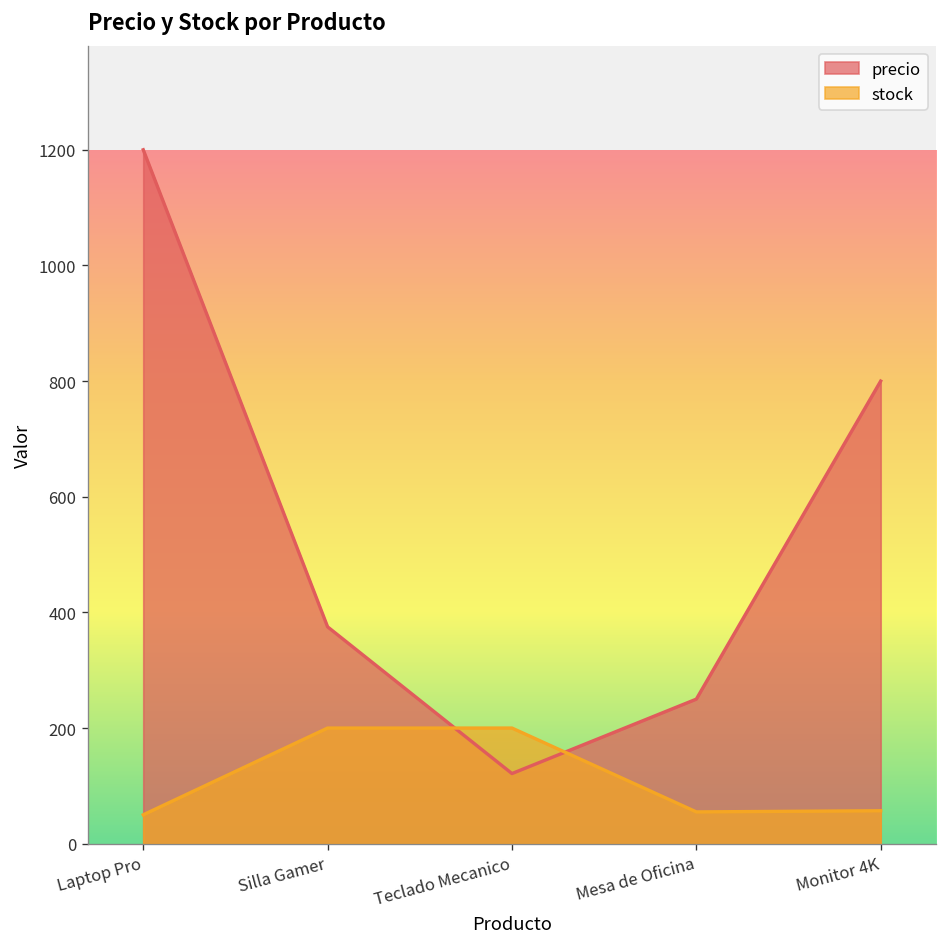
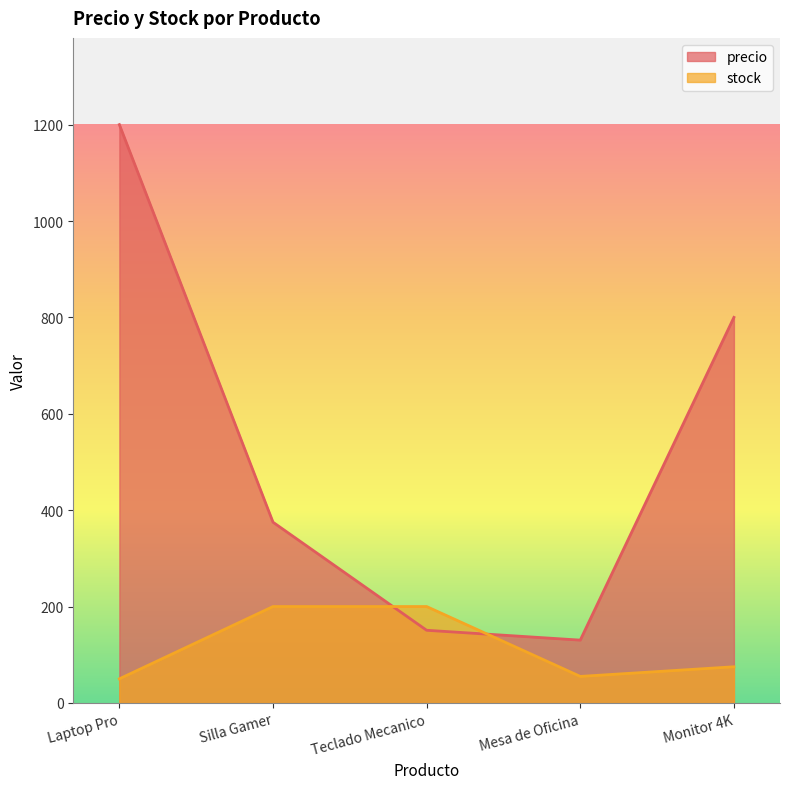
  {
    "precio": {
      "Laptop Pro": 1200,
      "Silla Gamer": 380,
-     "Teclado Mecanico": 120,
-     "Mesa de Oficina": 250,
+     "Teclado Mecanico": 150,
+     "Mesa de Oficina": 130,
      "Monitor 4K": 800
    },
    "stock": {
      "Laptop Pro": 50,
      "Silla Gamer": 200,
      "Teclado Mecanico": 200,
      "Mesa de Oficina": 60,
-     "Monitor 4K": 60
+     "Monitor 4K": 80
    }
  }
